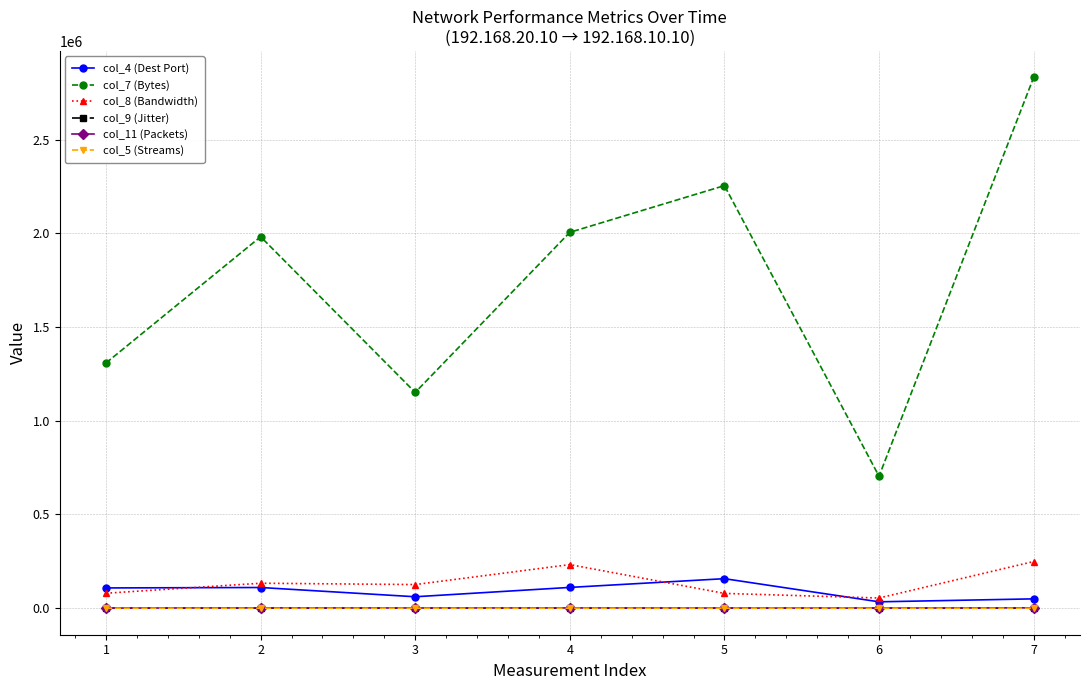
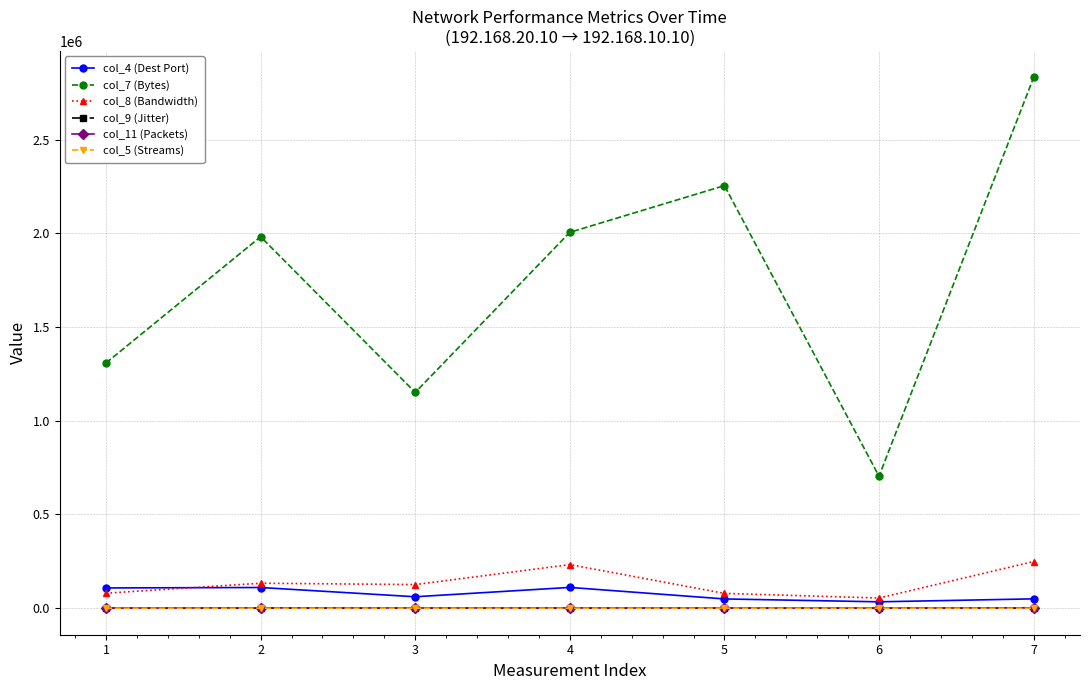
  {
    "col_4 (Dest Port)": {
      "1": 110000,
      "2": 110000,
      "3": 60000,
      "4": 110000,
-     "5": 160000,
+     "5": 50000,
      "6": 30000,
      "7": 50000
    },
    "col_7 (Bytes)": {
      "1": 1310000,
      "2": 1980000,
      "3": 1150000,
      "4": 2010000,
      "5": 2250000,
      "6": 700000,
      "7": 2830000
    },
    "col_8 (Bandwidth)": {
      "1": 80000,
      "2": 130000,
      "3": 130000,
      "4": 230000,
      "5": 80000,
      "6": 50000,
      "7": 250000
    },
    "col_5 (Streams)": {
      "1": 0,
      "2": 0,
      "3": 0,
      "4": 0,
      "5": 0,
      "6": 0,
      "7": 0
    }
  }
